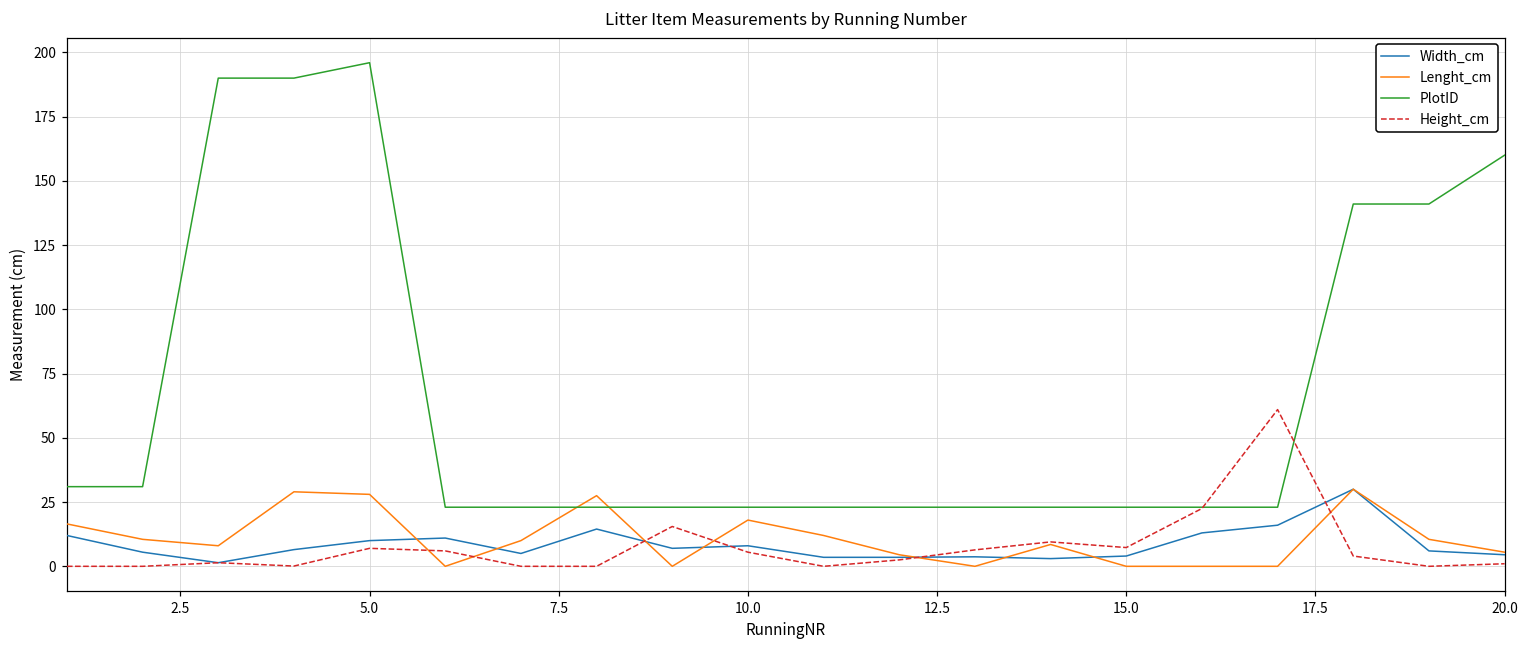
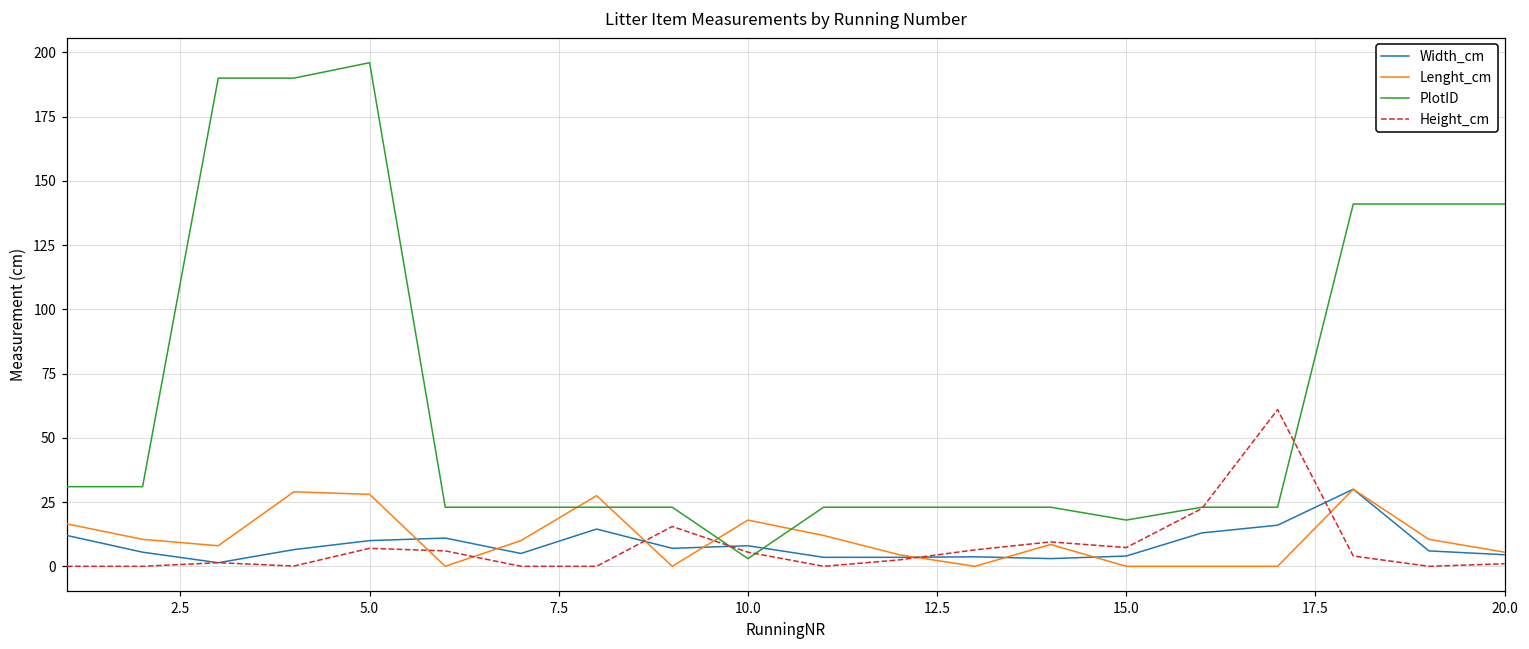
  {
    "Width_cm": {
      "5.0": 10,
      "10.0": 8,
      "15.0": 4
    },
    "Lenght_cm": {
      "5.0": 28,
      "10.0": 18,
      "15.0": 0
    },
    "PlotID": {
      "5.0": 196,
-     "10.0": 23,
-     "15.0": 23,
-     "20.0": 160
+     "10.0": 3,
+     "15.0": 18,
+     "20.0": 141
    },
    "Height_cm": {
      "5.0": 7,
      "10.0": 6,
      "15.0": 7,
      "20.0": 1
    }
  }
